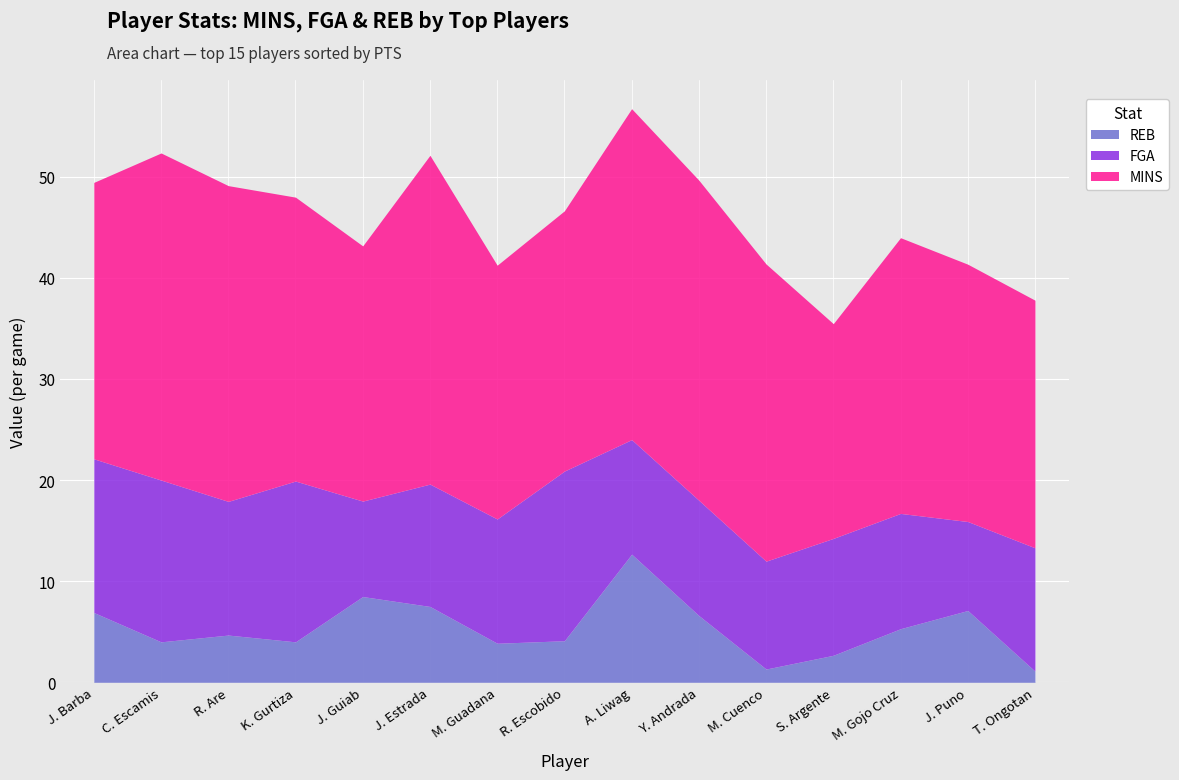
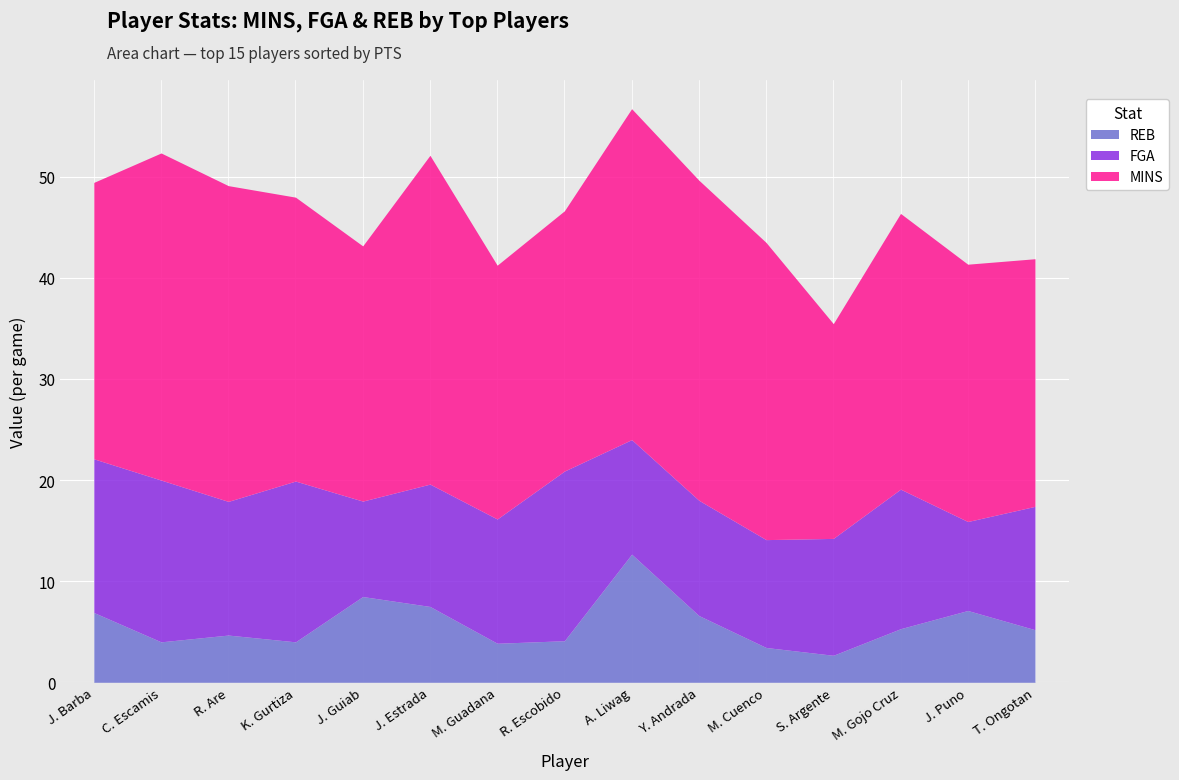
  {
    "REB": {
      "J. Barba": 6.9,
      "C. Escamis": 4.0,
      "R. Are": 4.7,
      "K. Gurtiza": 4.0,
      "J. Guiab": 8.5,
      "J. Estrada": 7.5,
      "M. Guadana": 3.9,
      "R. Escobido": 4.1,
      "A. Liwag": 12.7,
      "Y. Andrada": 6.6,
-     "M. Cuenco": 1.3,
+     "M. Cuenco": 3.4,
      "S. Argente": 2.7,
      "M. Gojo Cruz": 5.3,
      "J. Puno": 7.1,
-     "T. Ongotan": 1.1
+     "T. Ongotan": 5.2
    },
    "FGA": {
      "J. Barba": 15.2,
      "C. Escamis": 16.0,
      "R. Are": 13.2,
      "K. Gurtiza": 15.9,
      "J. Guiab": 9.4,
      "J. Estrada": 12.1,
      "M. Guadana": 12.3,
      "R. Escobido": 16.8,
      "A. Liwag": 11.3,
      "Y. Andrada": 11.4,
      "M. Cuenco": 10.7,
      "S. Argente": 11.6,
-     "M. Gojo Cruz": 11.4,
+     "M. Gojo Cruz": 13.8,
      "J. Puno": 8.8,
      "T. Ongotan": 12.2
    },
    "MINS": {
      "J. Barba": 27.3,
      "C. Escamis": 32.4,
      "R. Are": 31.2,
      "K. Gurtiza": 28.1,
      "J. Guiab": 25.2,
      "J. Estrada": 32.5,
      "M. Guadana": 25.1,
      "R. Escobido": 25.7,
      "A. Liwag": 32.7,
      "Y. Andrada": 31.7,
      "M. Cuenco": 29.4,
      "S. Argente": 21.2,
      "M. Gojo Cruz": 27.3,
      "J. Puno": 25.5,
      "T. Ongotan": 24.5
    }
  }
